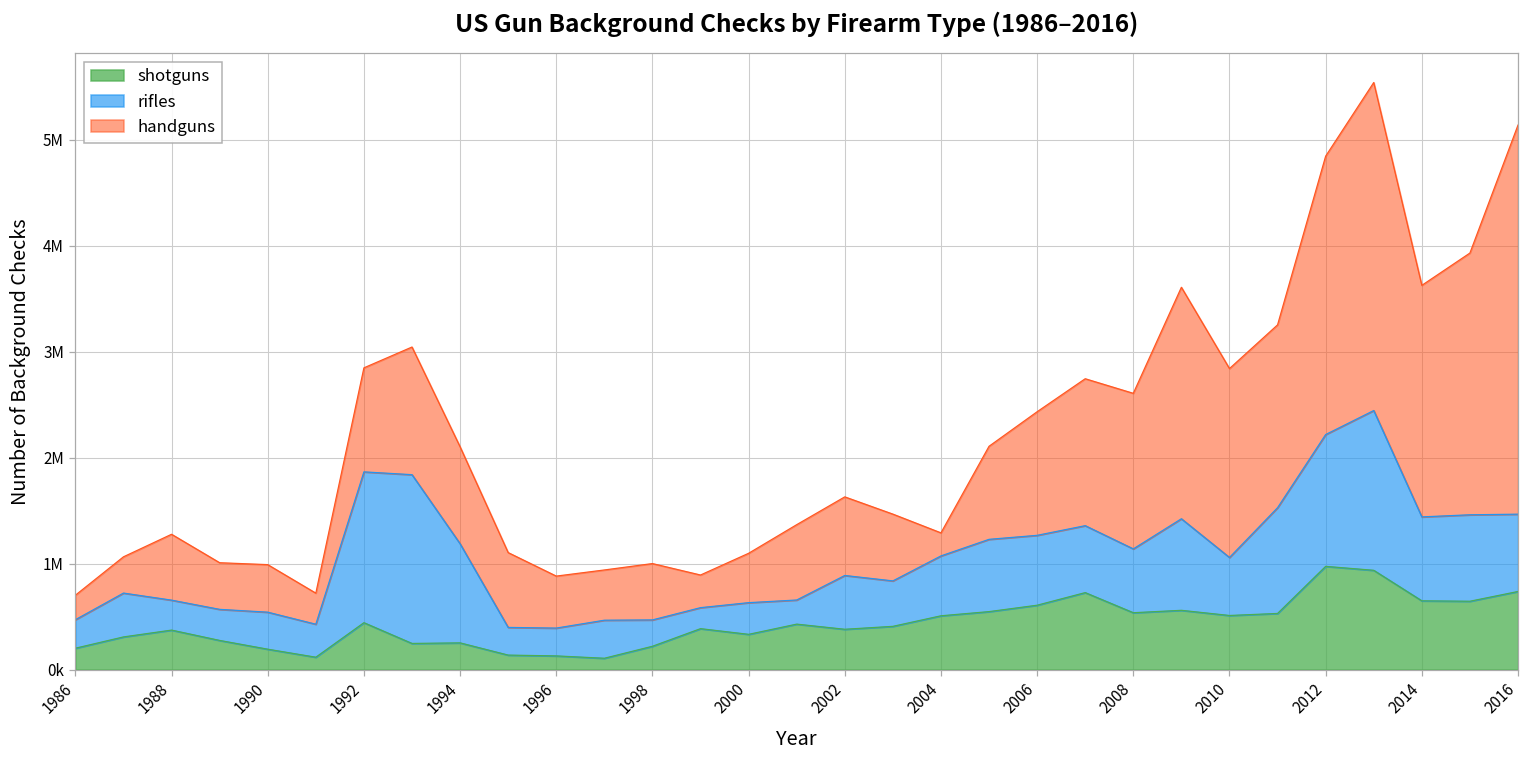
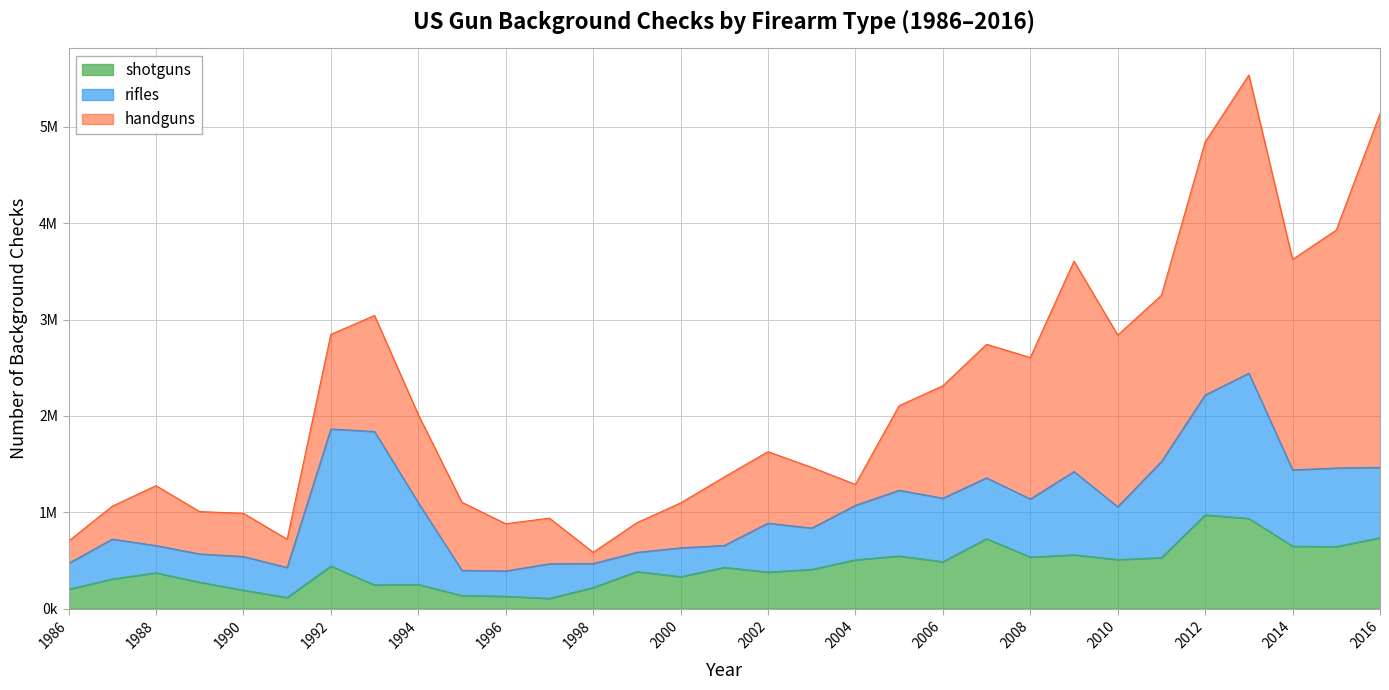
  {
    "shotguns": {
      "1986": 200000,
      "1988": 400000,
      "1990": 200000,
      "1992": 400000,
      "1994": 300000,
      "1996": 100000,
      "1998": 200000,
      "2000": 300000,
      "2002": 400000,
      "2004": 500000,
-     "2006": 600000,
+     "2006": 500000,
      "2008": 500000,
      "2010": 500000,
      "2012": 1000000,
      "2014": 600000,
      "2016": 700000
    },
    "rifles": {
      "1986": 300000,
      "1988": 300000,
      "1990": 300000,
      "1992": 1400000,
-     "1994": 900000,
+     "1994": 800000,
      "1996": 300000,
      "1998": 200000,
      "2000": 300000,
      "2002": 500000,
      "2004": 600000,
      "2006": 700000,
      "2008": 600000,
      "2010": 500000,
      "2012": 1200000,
      "2014": 800000,
      "2016": 700000
    },
    "handguns": {
      "1986": 200000,
      "1988": 600000,
      "1990": 400000,
      "1992": 1000000,
      "1994": 900000,
      "1996": 500000,
-     "1998": 500000,
+     "1998": 100000,
      "2000": 500000,
      "2002": 700000,
      "2004": 200000,
      "2006": 1200000,
      "2008": 1500000,
      "2010": 1800000,
      "2012": 2600000,
      "2014": 2200000,
      "2016": 3700000
    }
  }
